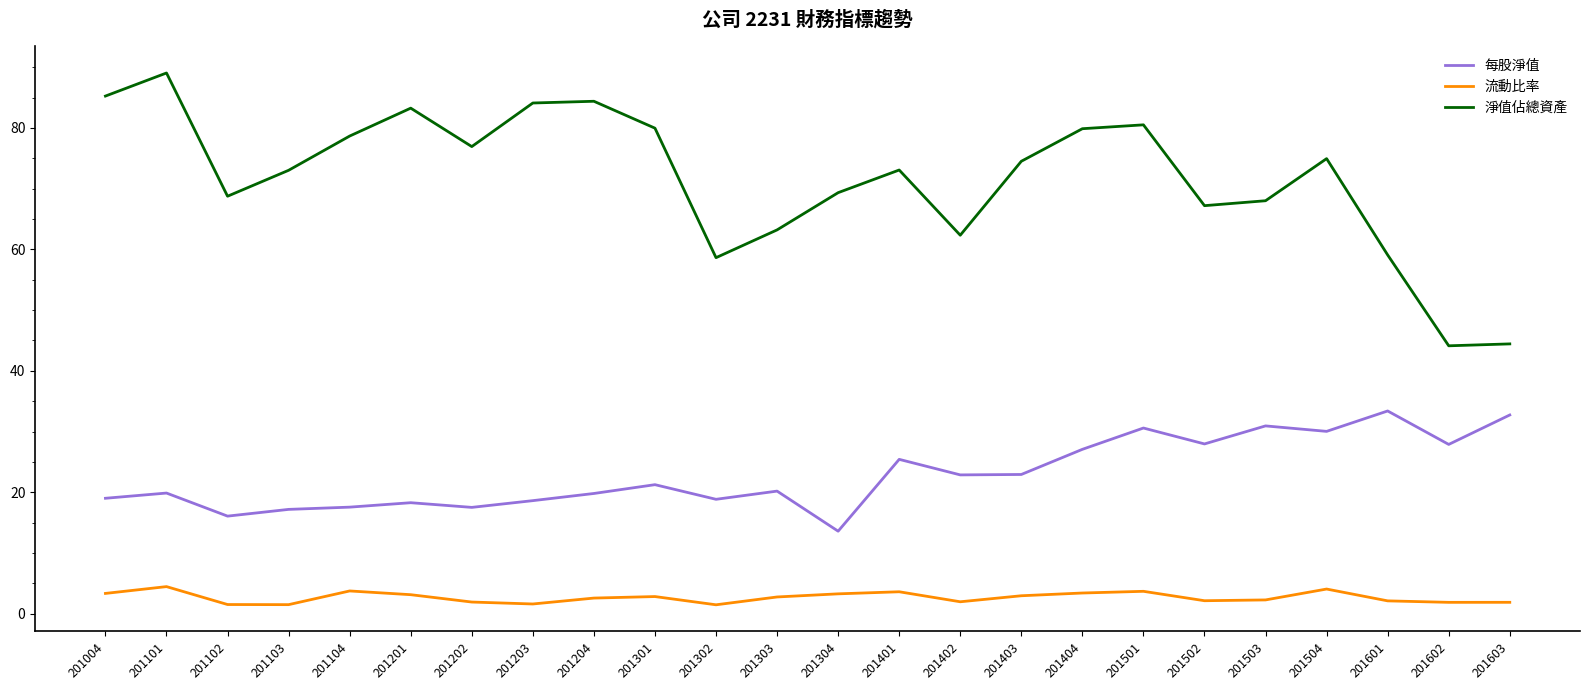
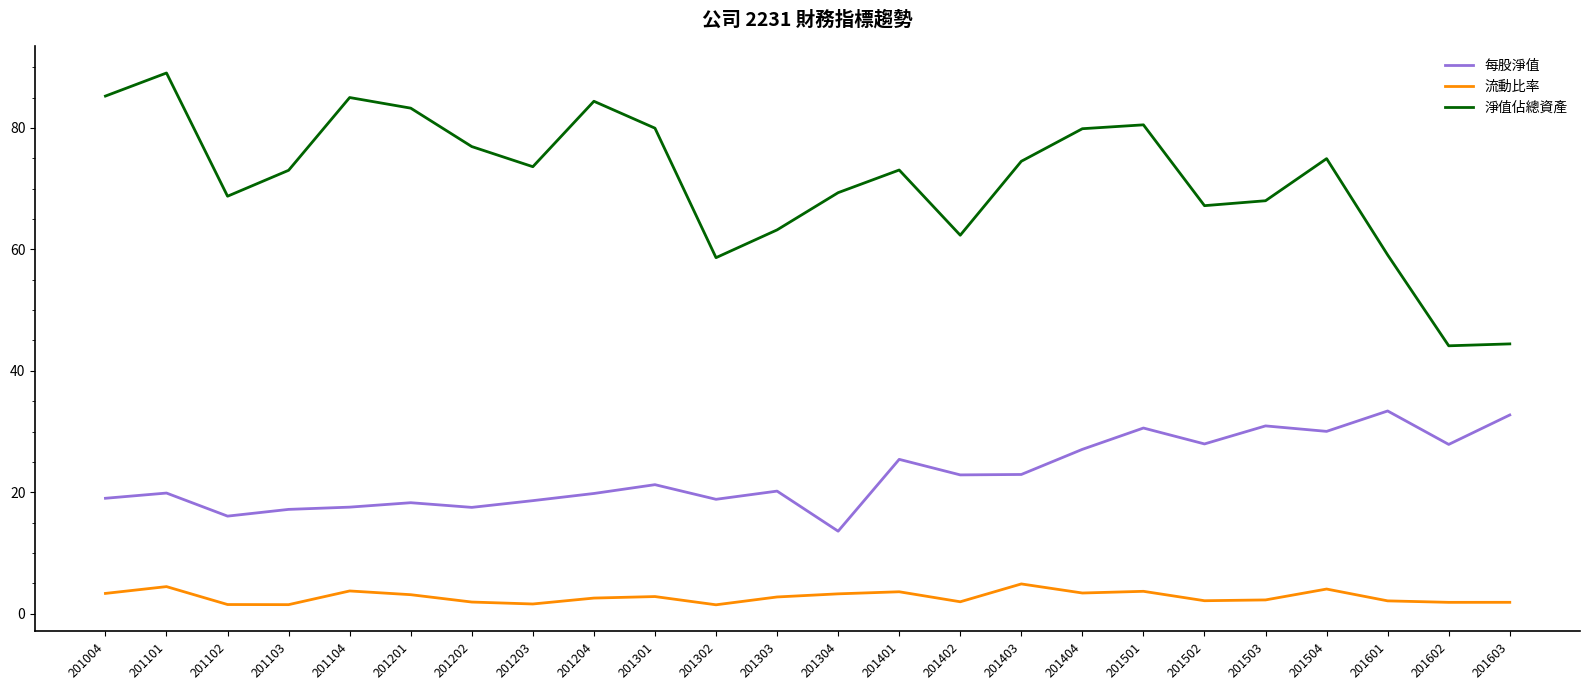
  {
    "每股淨值": {
      "201004": 19,
      "201101": 20,
      "201102": 16,
      "201103": 17,
      "201104": 18,
      "201201": 18,
      "201202": 18,
      "201203": 19,
      "201204": 20,
      "201301": 21,
      "201302": 19,
      "201303": 20,
      "201304": 14,
      "201401": 25,
      "201402": 23,
      "201403": 23,
      "201404": 27,
      "201501": 31,
      "201502": 28,
      "201503": 31,
      "201504": 30,
      "201601": 33,
      "201602": 28,
      "201603": 33
    },
    "流動比率": {
      "201004": 3,
      "201101": 4,
      "201102": 2,
      "201103": 1,
      "201104": 4,
      "201201": 3,
      "201202": 2,
      "201203": 2,
      "201204": 3,
      "201301": 3,
      "201302": 1,
      "201303": 3,
      "201304": 3,
      "201401": 4,
      "201402": 2,
-     "201403": 3,
+     "201403": 5,
      "201404": 3,
      "201501": 4,
      "201502": 2,
      "201503": 2,
      "201504": 4,
      "201601": 2,
      "201602": 2,
      "201603": 2
    },
    "淨值佔總資產": {
      "201004": 85,
      "201101": 89,
      "201102": 69,
      "201103": 73,
-     "201104": 79,
+     "201104": 85,
      "201201": 83,
      "201202": 77,
-     "201203": 84,
+     "201203": 74,
      "201204": 84,
      "201301": 80,
      "201302": 59,
      "201303": 63,
      "201304": 69,
      "201401": 73,
      "201402": 62,
      "201403": 75,
      "201404": 80,
      "201501": 81,
      "201502": 67,
      "201503": 68,
      "201504": 75,
      "201601": 59,
      "201602": 44,
      "201603": 44
    }
  }
